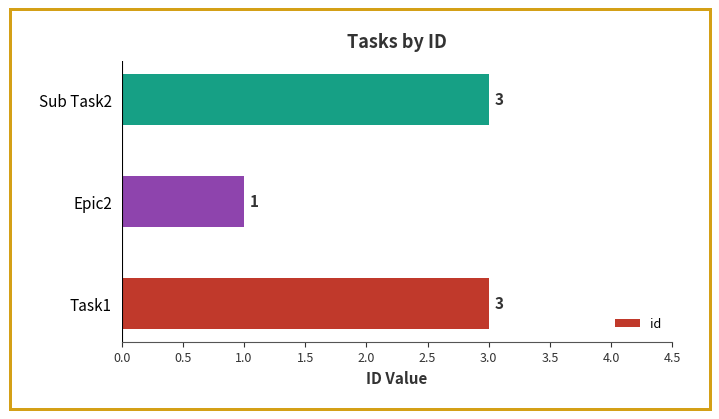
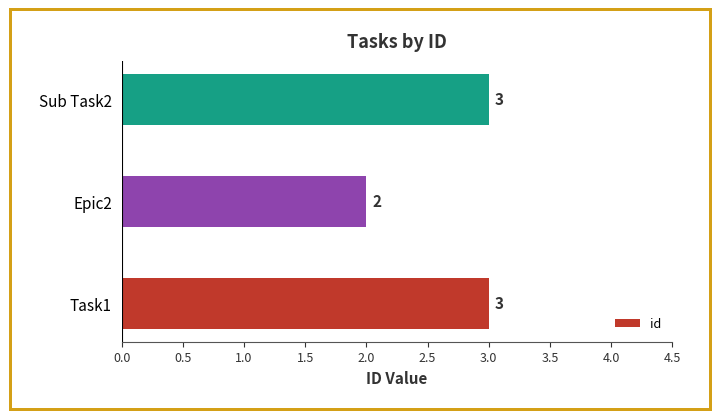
  {
    "Sub Task2": 3,
-   "Epic2": 1,
+   "Epic2": 2,
    "Task1": 3
  }
